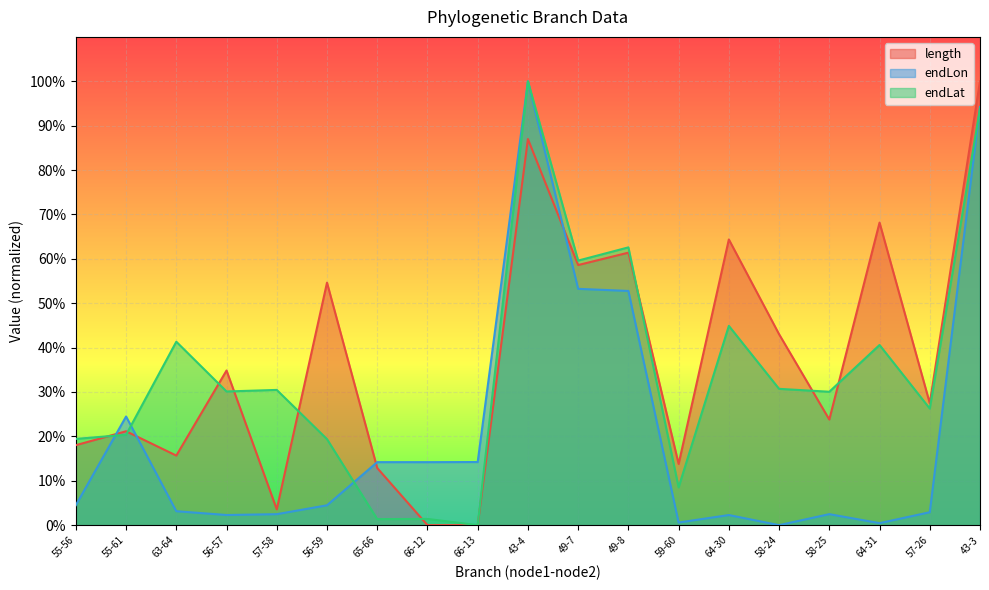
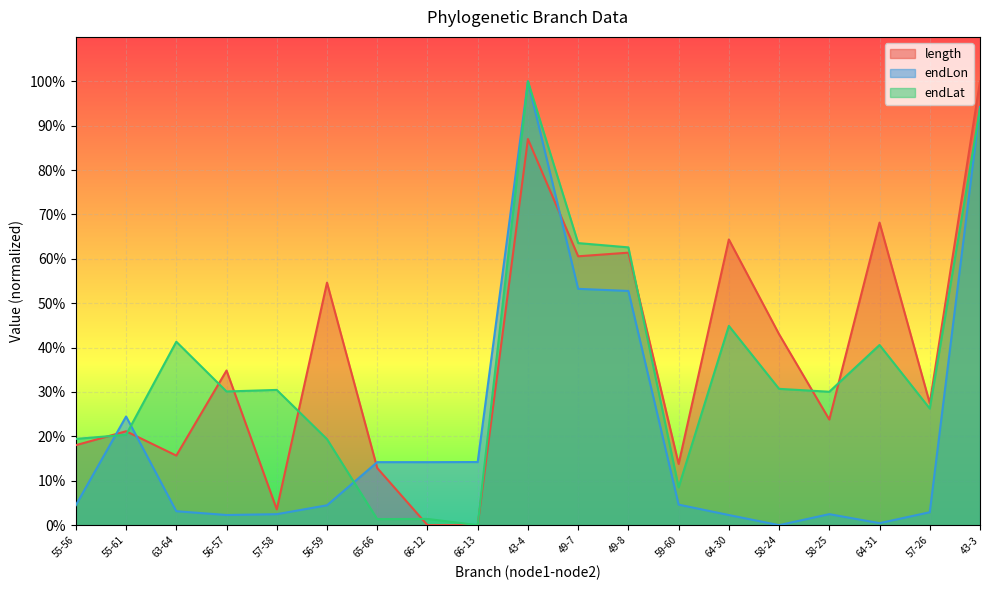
  {
    "length": {
      "55-56": "18%",
      "55-61": "21%",
      "63-64": "16%",
      "56-57": "35%",
      "57-58": "4%",
      "56-59": "55%",
      "65-66": "13%",
      "66-12": "0%",
      "43-4": "87%",
-     "49-7": "59%",
+     "49-7": "61%",
      "49-8": "61%",
      "59-60": "14%",
      "64-30": "64%",
      "58-24": "43%",
      "58-25": "24%",
      "64-31": "68%",
      "57-26": "27%",
      "43-3": "100%"
    },
    "endLon": {
      "55-56": "4%",
      "55-61": "24%",
      "63-64": "3%",
      "56-57": "2%",
      "57-58": "2%",
      "56-59": "4%",
      "65-66": "14%",
      "66-12": "14%",
      "66-13": "14%",
      "49-7": "53%",
      "49-8": "53%",
-     "59-60": "1%",
+     "59-60": "5%",
      "64-30": "2%",
      "58-24": "0%",
      "58-25": "2%",
      "64-31": "0%",
      "57-26": "3%"
    },
    "endLat": {
      "55-56": "19%",
      "55-61": "20%",
      "63-64": "41%",
      "56-57": "30%",
      "57-58": "30%",
      "56-59": "19%",
      "65-66": "1%",
      "66-12": "1%",
-     "49-7": "60%",
+     "49-7": "64%",
      "49-8": "63%",
      "59-60": "9%",
      "64-30": "45%",
      "58-24": "31%",
      "58-25": "30%",
      "64-31": "41%",
      "57-26": "26%"
    }
  }
